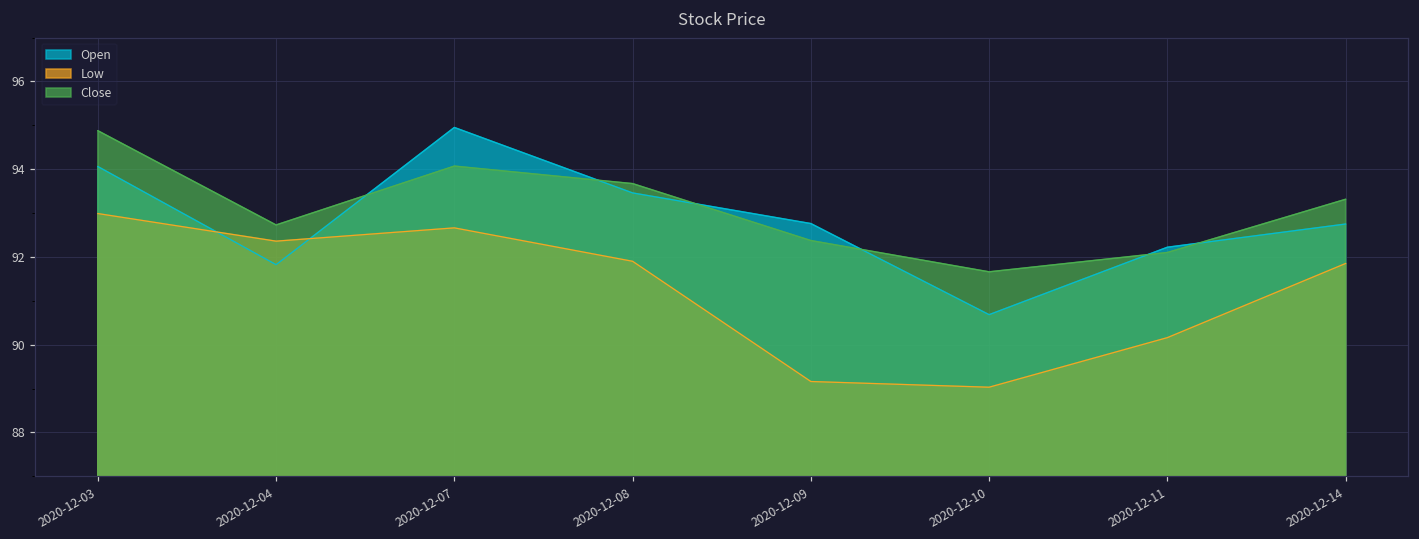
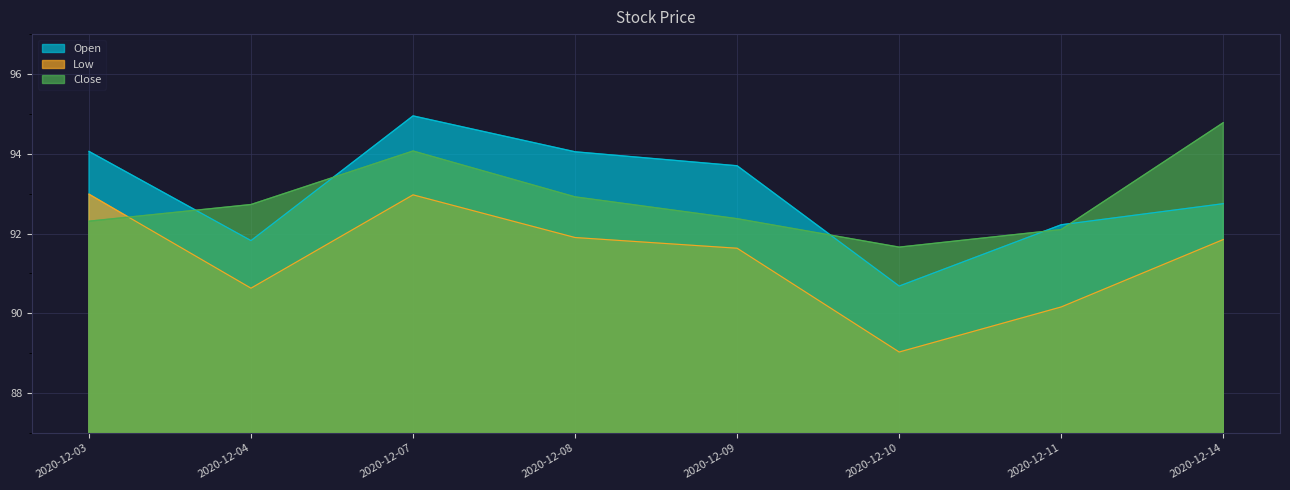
  {
    "Open": {
      "2020-12-03": 94.1,
      "2020-12-04": 91.8,
      "2020-12-07": 94.9,
-     "2020-12-08": 93.5,
-     "2020-12-09": 92.8,
+     "2020-12-08": 94.1,
+     "2020-12-09": 93.7,
      "2020-12-10": 90.7,
      "2020-12-11": 92.2,
      "2020-12-14": 92.7
    },
    "Low": {
      "2020-12-03": 93.0,
-     "2020-12-04": 92.4,
-     "2020-12-07": 92.7,
+     "2020-12-04": 90.6,
+     "2020-12-07": 93.0,
      "2020-12-08": 91.9,
-     "2020-12-09": 89.2,
+     "2020-12-09": 91.6,
      "2020-12-10": 89.0,
      "2020-12-11": 90.2,
      "2020-12-14": 91.8
    },
    "Close": {
-     "2020-12-03": 94.9,
+     "2020-12-03": 92.3,
      "2020-12-04": 92.7,
      "2020-12-07": 94.1,
-     "2020-12-08": 93.7,
+     "2020-12-08": 92.9,
      "2020-12-09": 92.4,
      "2020-12-10": 91.7,
      "2020-12-11": 92.1,
-     "2020-12-14": 93.3
+     "2020-12-14": 94.8
    }
  }
